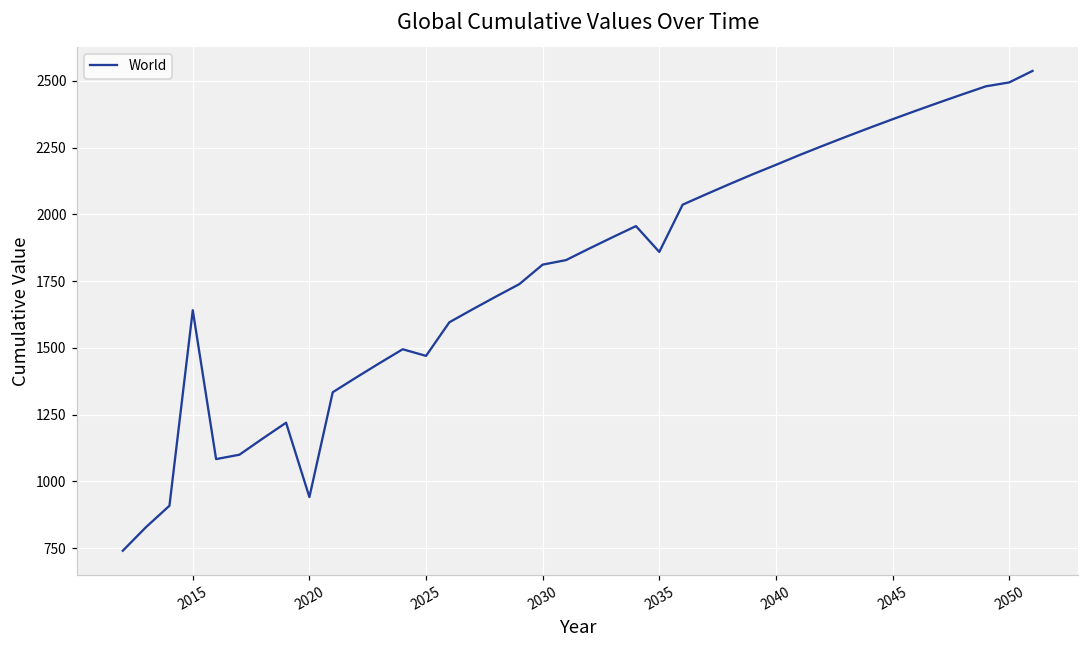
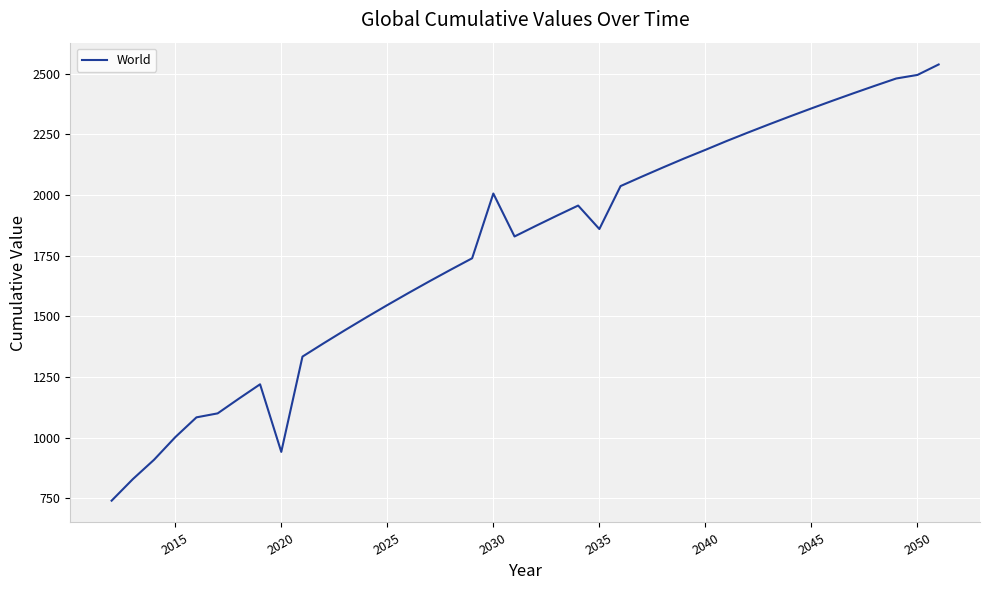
  {
-   "2015": 1640,
+   "2015": 1000,
    "2020": 940,
-   "2025": 1470,
-   "2030": 1810,
+   "2025": 1550,
+   "2030": 2010,
    "2035": 1860,
    "2040": 2190,
    "2045": 2360,
    "2050": 2490
  }
